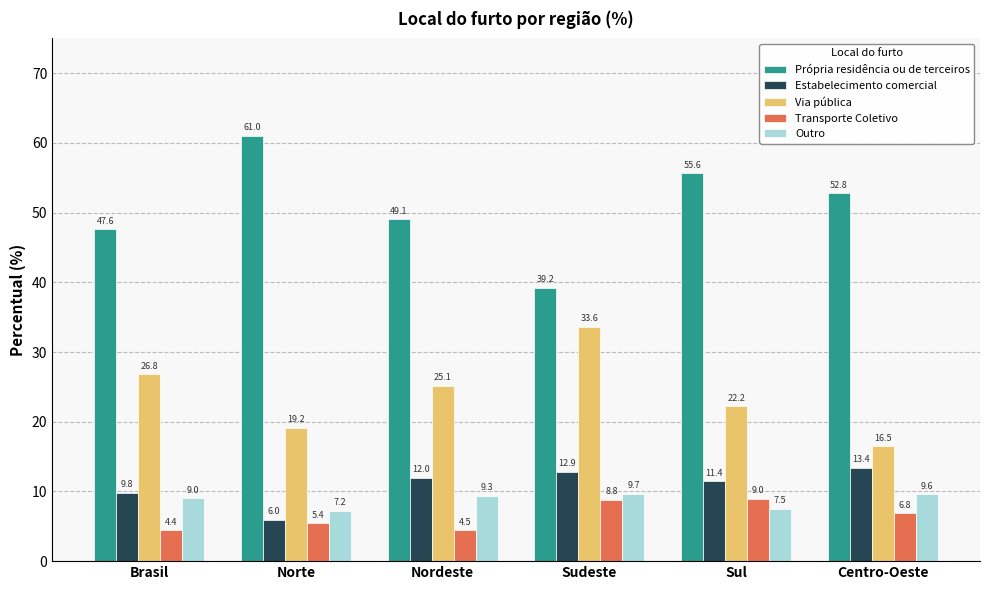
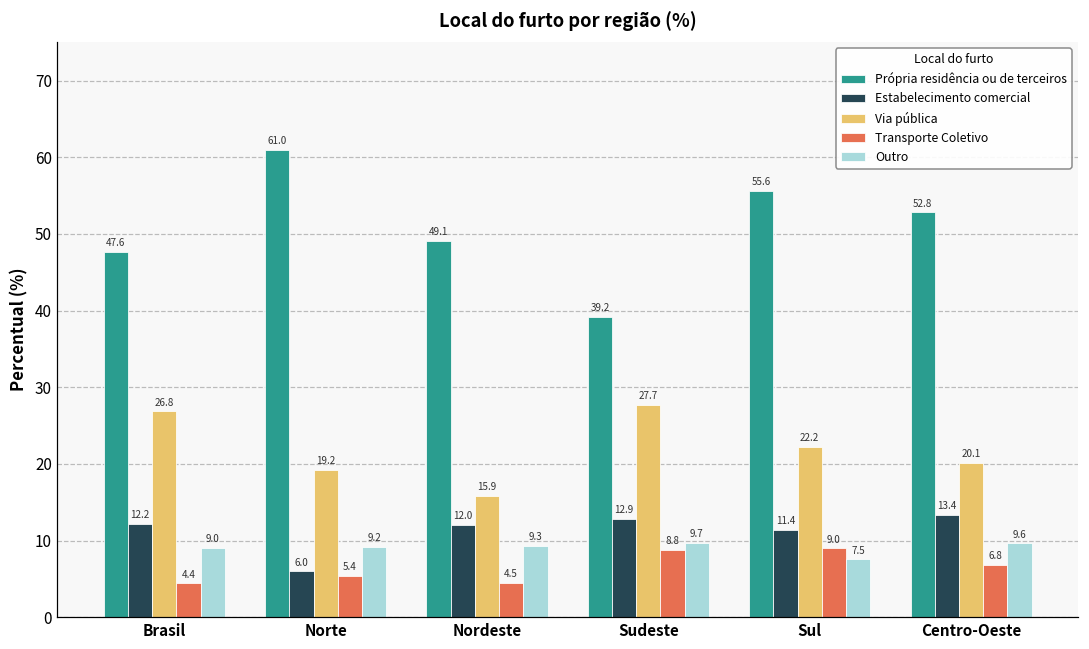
  {
    "Própria residência ou de terceiros": {
      "Brasil": 47.6,
      "Norte": 61.0,
      "Nordeste": 49.1,
      "Sudeste": 39.2,
      "Sul": 55.6,
      "Centro-Oeste": 52.8
    },
    "Estabelecimento comercial": {
-     "Brasil": 9.8,
+     "Brasil": 12.2,
      "Norte": 6.0,
      "Nordeste": 12.0,
      "Sudeste": 12.9,
      "Sul": 11.4,
      "Centro-Oeste": 13.4
    },
    "Via pública": {
      "Brasil": 26.8,
      "Norte": 19.2,
-     "Nordeste": 25.1,
-     "Sudeste": 33.6,
+     "Nordeste": 15.9,
+     "Sudeste": 27.7,
      "Sul": 22.2,
-     "Centro-Oeste": 16.5
+     "Centro-Oeste": 20.1
    },
    "Transporte Coletivo": {
      "Brasil": 4.4,
      "Norte": 5.4,
      "Nordeste": 4.5,
      "Sudeste": 8.8,
      "Sul": 9.0,
      "Centro-Oeste": 6.8
    },
    "Outro": {
      "Brasil": 9.0,
-     "Norte": 7.2,
+     "Norte": 9.2,
      "Nordeste": 9.3,
      "Sudeste": 9.7,
      "Sul": 7.5,
      "Centro-Oeste": 9.6
    }
  }
